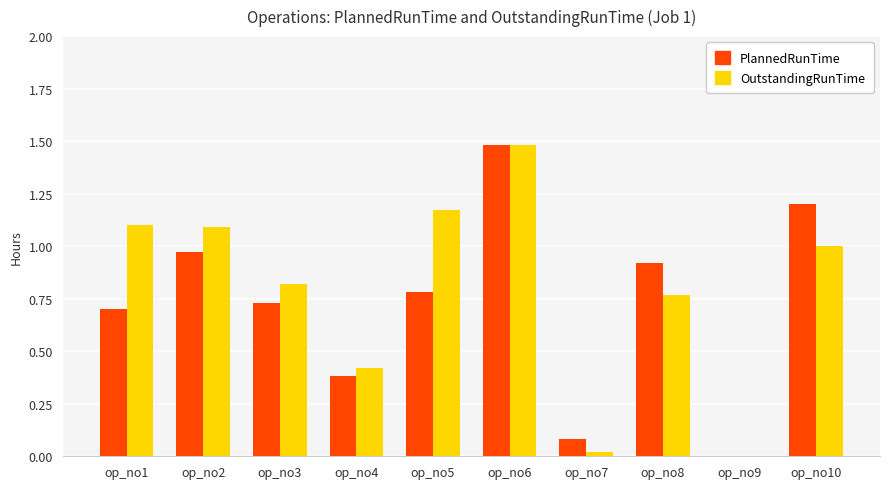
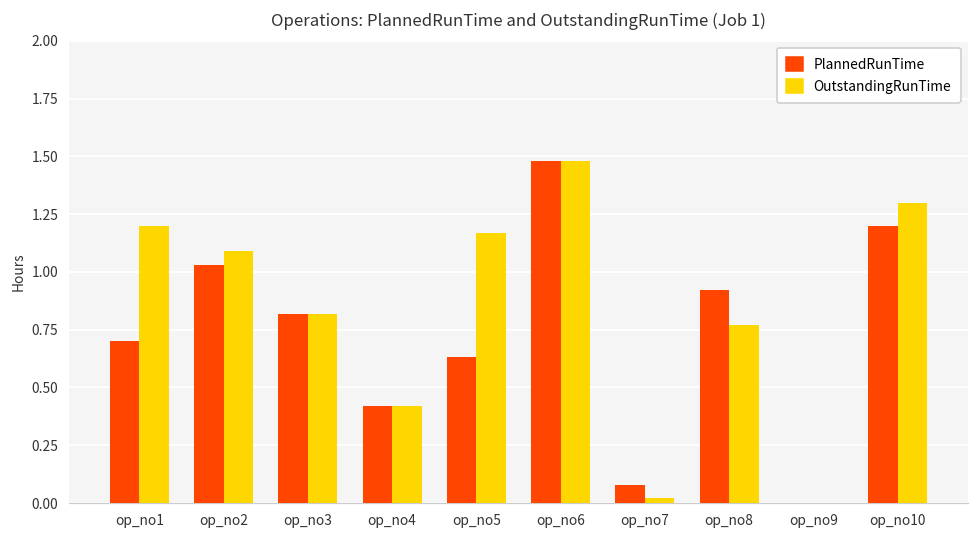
  {
    "PlannedRunTime": {
      "op_no1": 0.70,
-     "op_no2": 0.97,
-     "op_no3": 0.73,
-     "op_no4": 0.38,
-     "op_no5": 0.78,
+     "op_no2": 1.03,
+     "op_no3": 0.82,
+     "op_no4": 0.42,
+     "op_no5": 0.63,
      "op_no6": 1.48,
      "op_no7": 0.08,
      "op_no8": 0.92,
      "op_no9": 0.00,
      "op_no10": 1.20
    },
    "OutstandingRunTime": {
-     "op_no1": 1.1,
+     "op_no1": 1.2,
      "op_no2": 1.1,
      "op_no3": 0.82,
      "op_no4": 0.42,
      "op_no5": 1.17,
      "op_no6": 1.48,
      "op_no7": 0.02,
      "op_no8": 0.77,
      "op_no9": 0.0,
-     "op_no10": 1.0
+     "op_no10": 1.3
    }
  }
